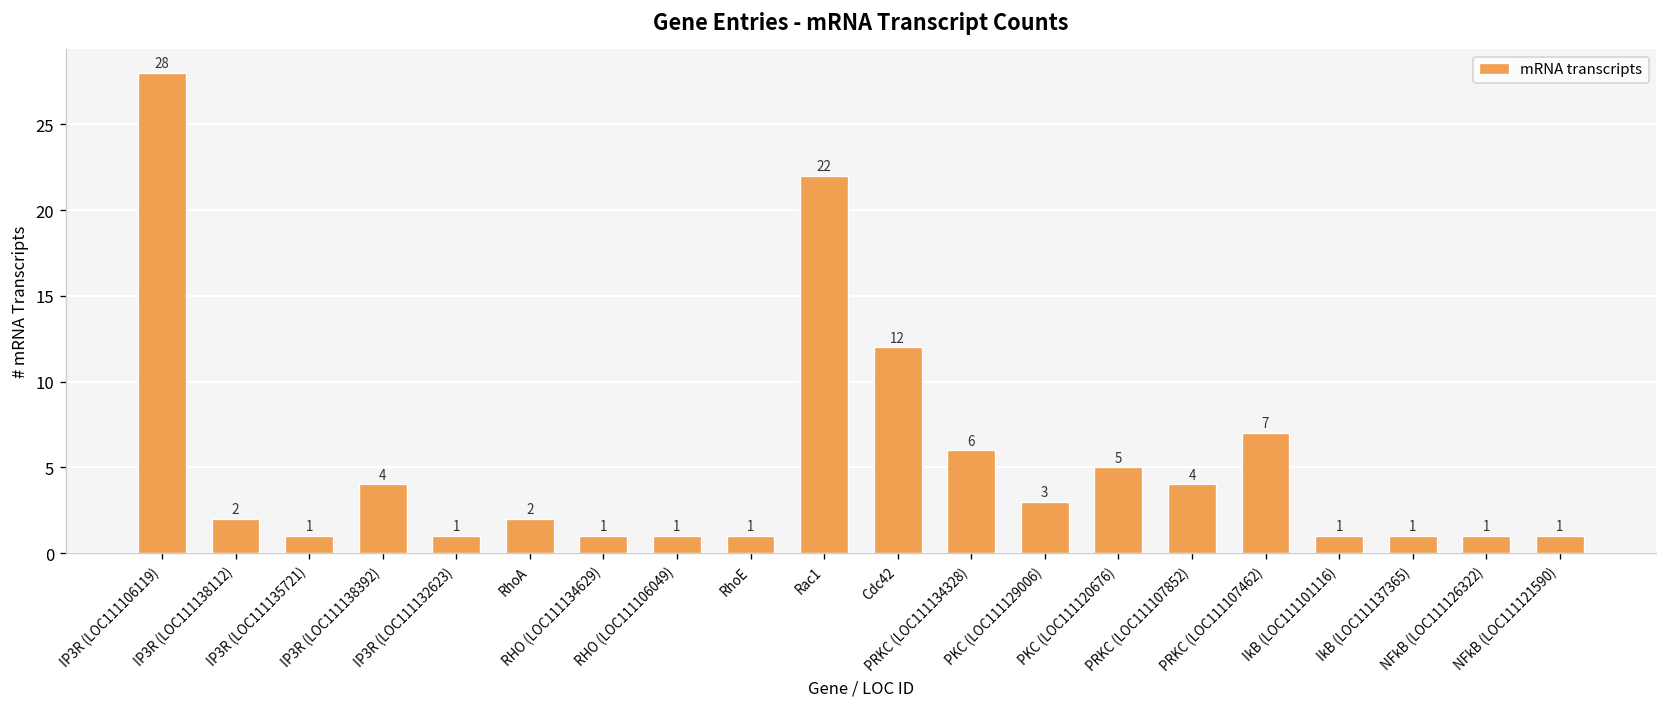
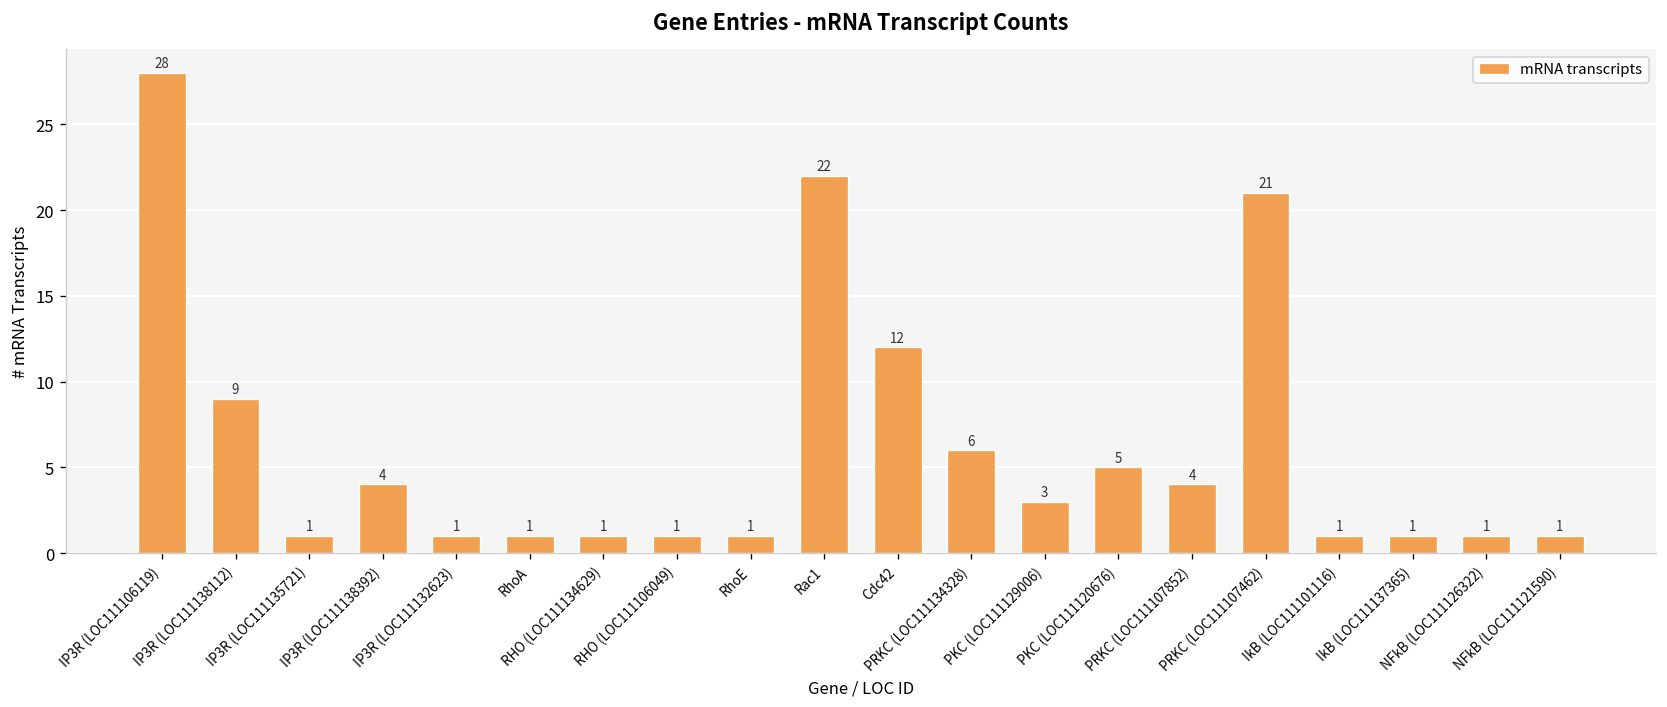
  {
    "IP3R (LOC111106119)": 28,
-   "IP3R (LOC111138112)": 2,
+   "IP3R (LOC111138112)": 9,
    "IP3R (LOC111135721)": 1,
    "IP3R (LOC111138392)": 4,
    "IP3R (LOC111132623)": 1,
-   "RhoA": 2,
+   "RhoA": 1,
    "RHO (LOC111134629)": 1,
    "RHO (LOC111106049)": 1,
    "RhoE": 1,
    "Rac1": 22,
    "Cdc42": 12,
    "PRKC (LOC111134328)": 6,
    "PKC (LOC111129006)": 3,
    "PKC (LOC111120676)": 5,
    "PRKC (LOC111107852)": 4,
-   "PRKC (LOC111107462)": 7,
+   "PRKC (LOC111107462)": 21,
    "IkB (LOC111101116)": 1,
    "IkB (LOC111137365)": 1,
    "NFkB (LOC111126322)": 1,
    "NFkB (LOC111121590)": 1
  }
